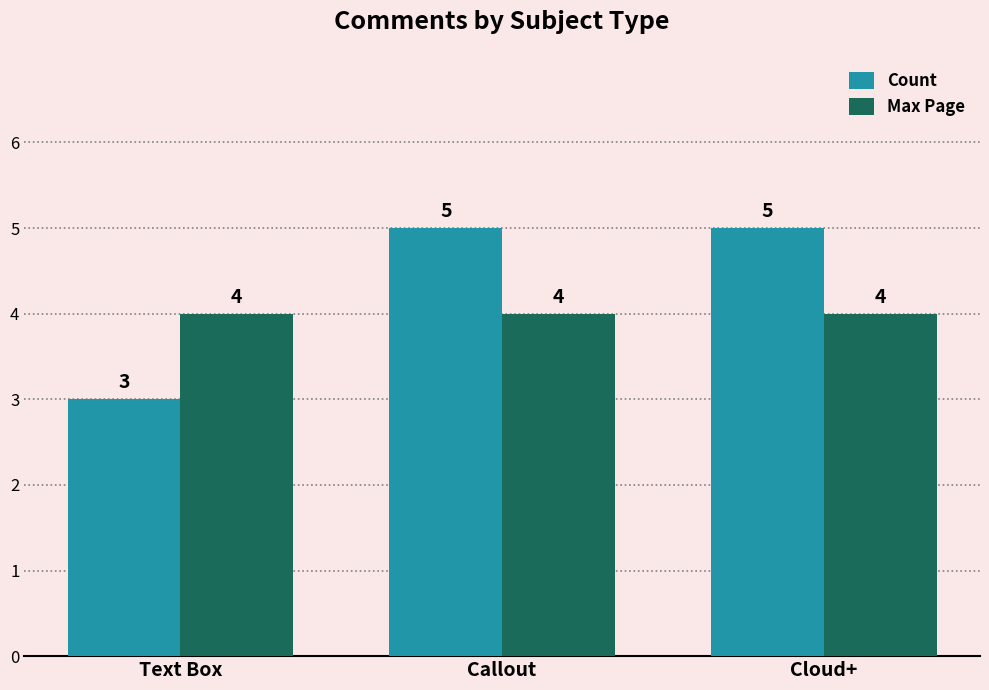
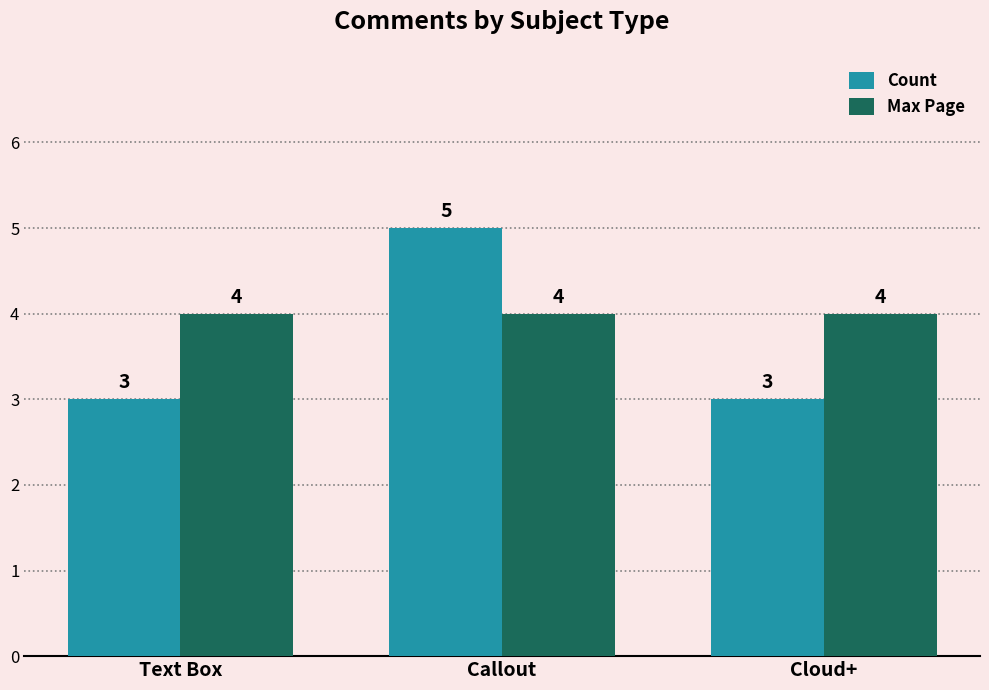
  {
    "Count": {
      "Text Box": 3,
      "Callout": 5,
-     "Cloud+": 5
+     "Cloud+": 3
    },
    "Max Page": {
      "Text Box": 4,
      "Callout": 4,
      "Cloud+": 4
    }
  }
